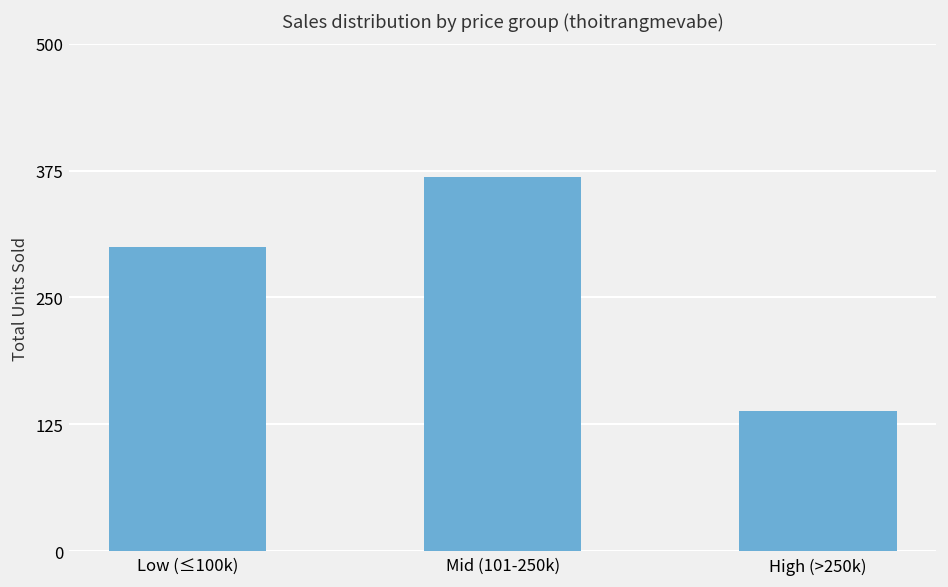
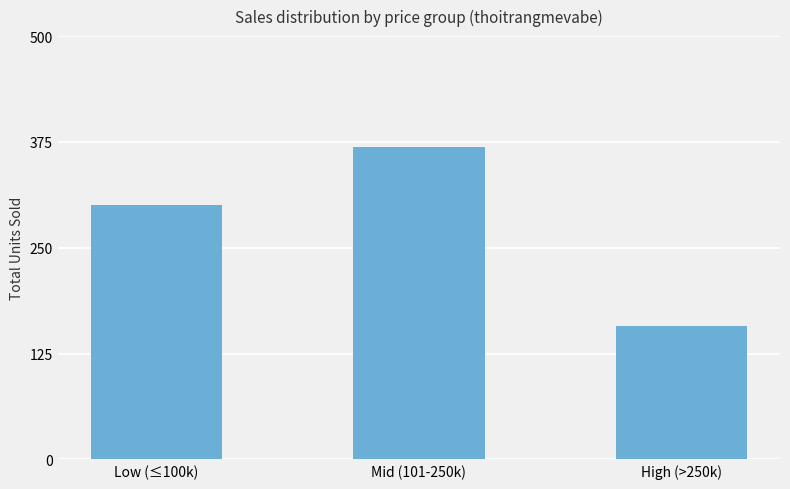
  {
    "Low (≤100k)": 300,
    "Mid (101-250k)": 370,
-   "High (>250k)": 140
+   "High (>250k)": 160
  }
